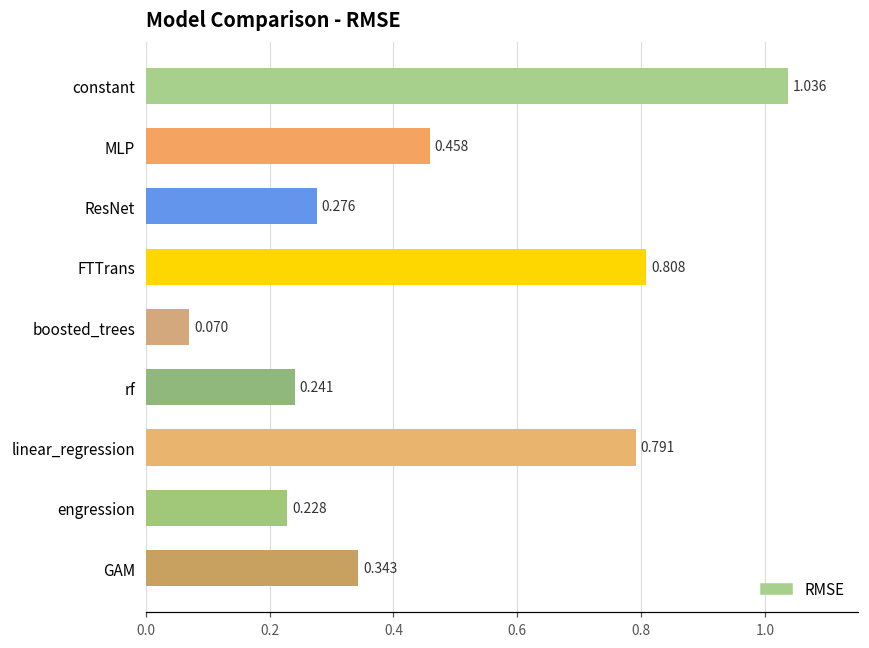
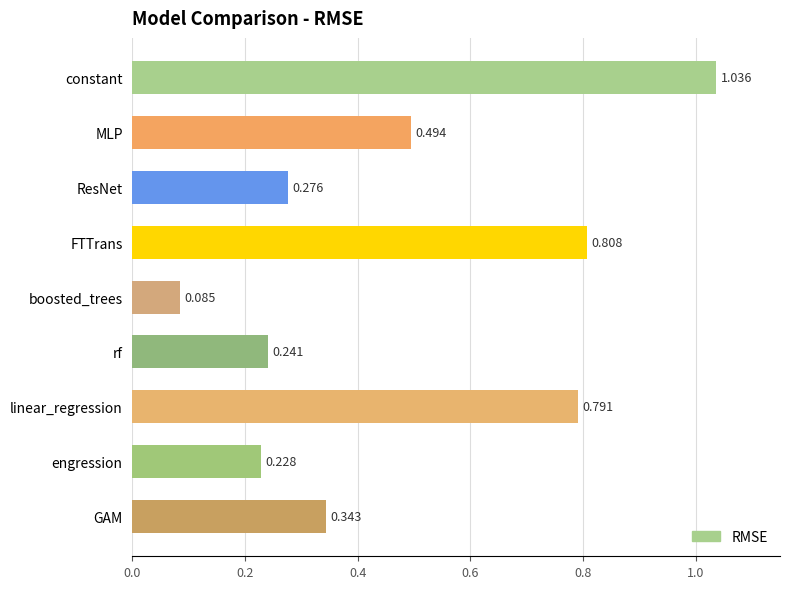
  {
    "constant": 1.036,
-   "MLP": 0.458,
+   "MLP": 0.494,
    "ResNet": 0.276,
    "FTTrans": 0.808,
-   "boosted_trees": 0.070,
+   "boosted_trees": 0.085,
    "rf": 0.241,
    "linear_regression": 0.791,
    "engression": 0.228,
    "GAM": 0.343
  }
